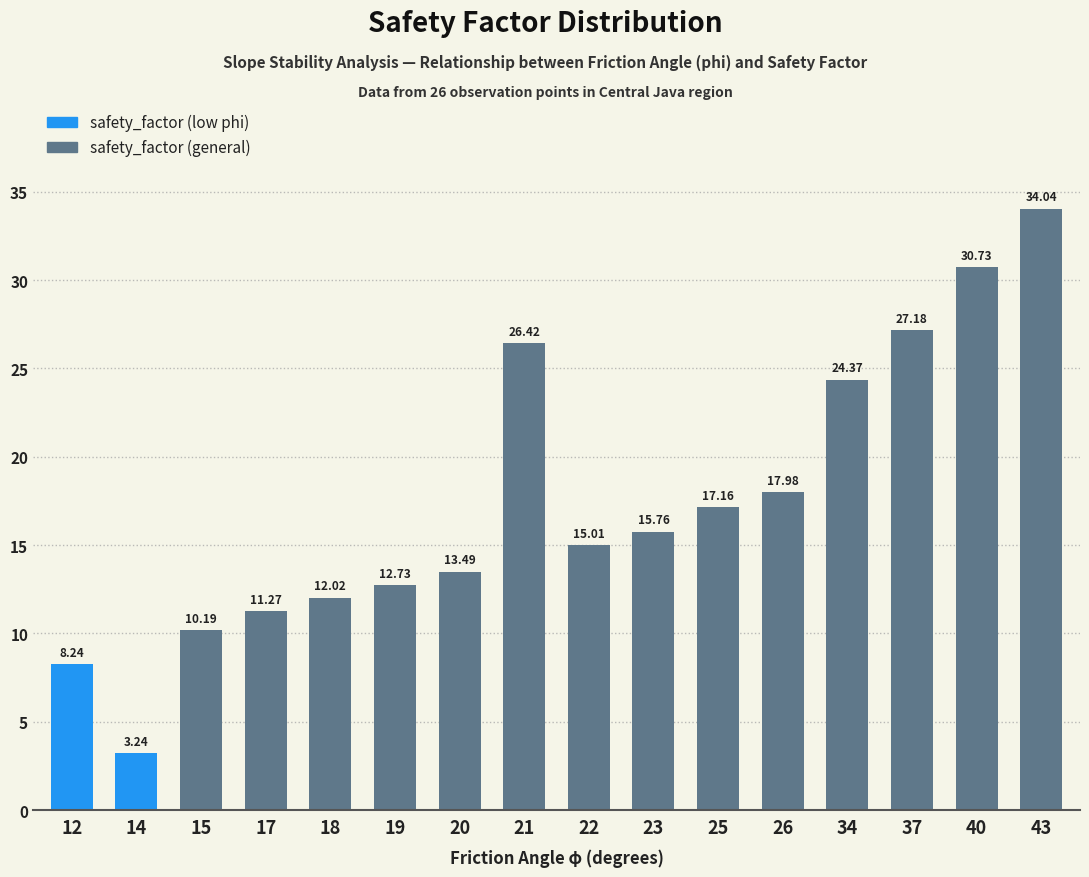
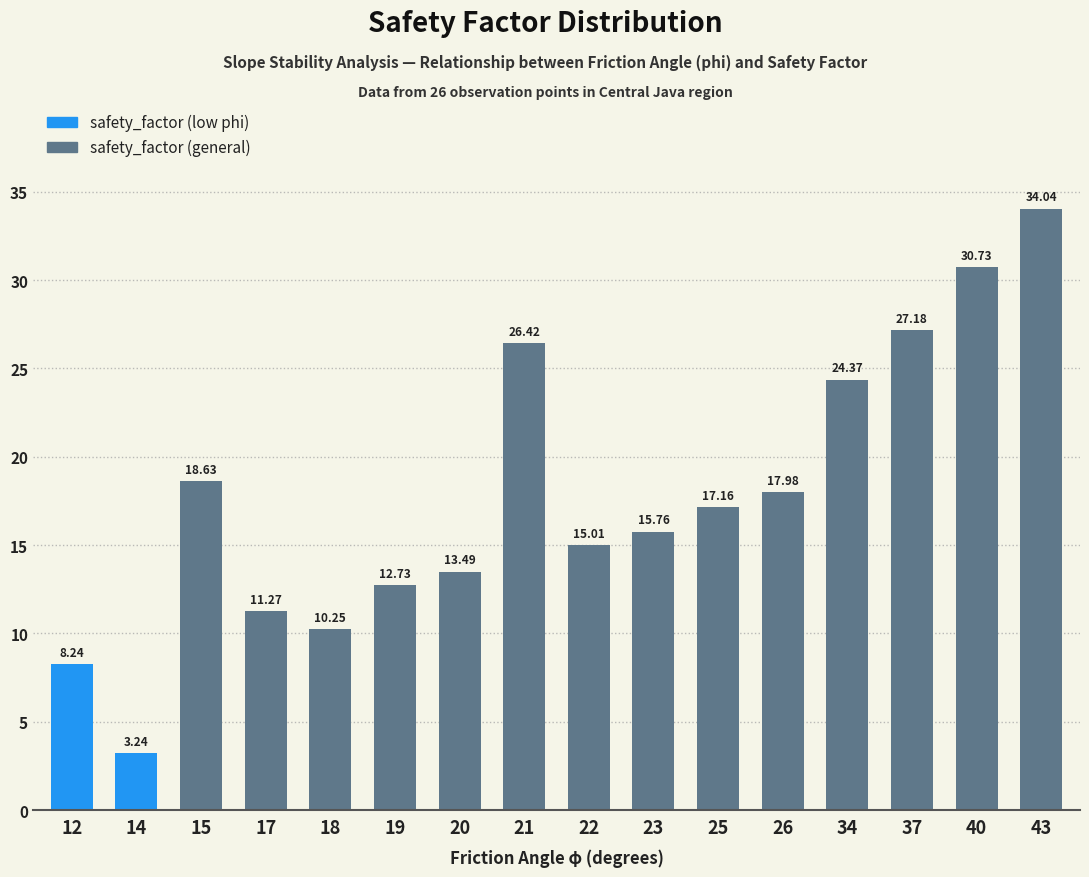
  {
    "12": 8.24,
    "14": 3.24,
-   "15": 10.19,
+   "15": 18.63,
    "17": 11.27,
-   "18": 12.02,
+   "18": 10.25,
    "19": 12.73,
    "20": 13.49,
    "21": 26.42,
    "22": 15.01,
    "23": 15.76,
    "25": 17.16,
    "26": 17.98,
    "34": 24.37,
    "37": 27.18,
    "40": 30.73,
    "43": 34.04
  }
